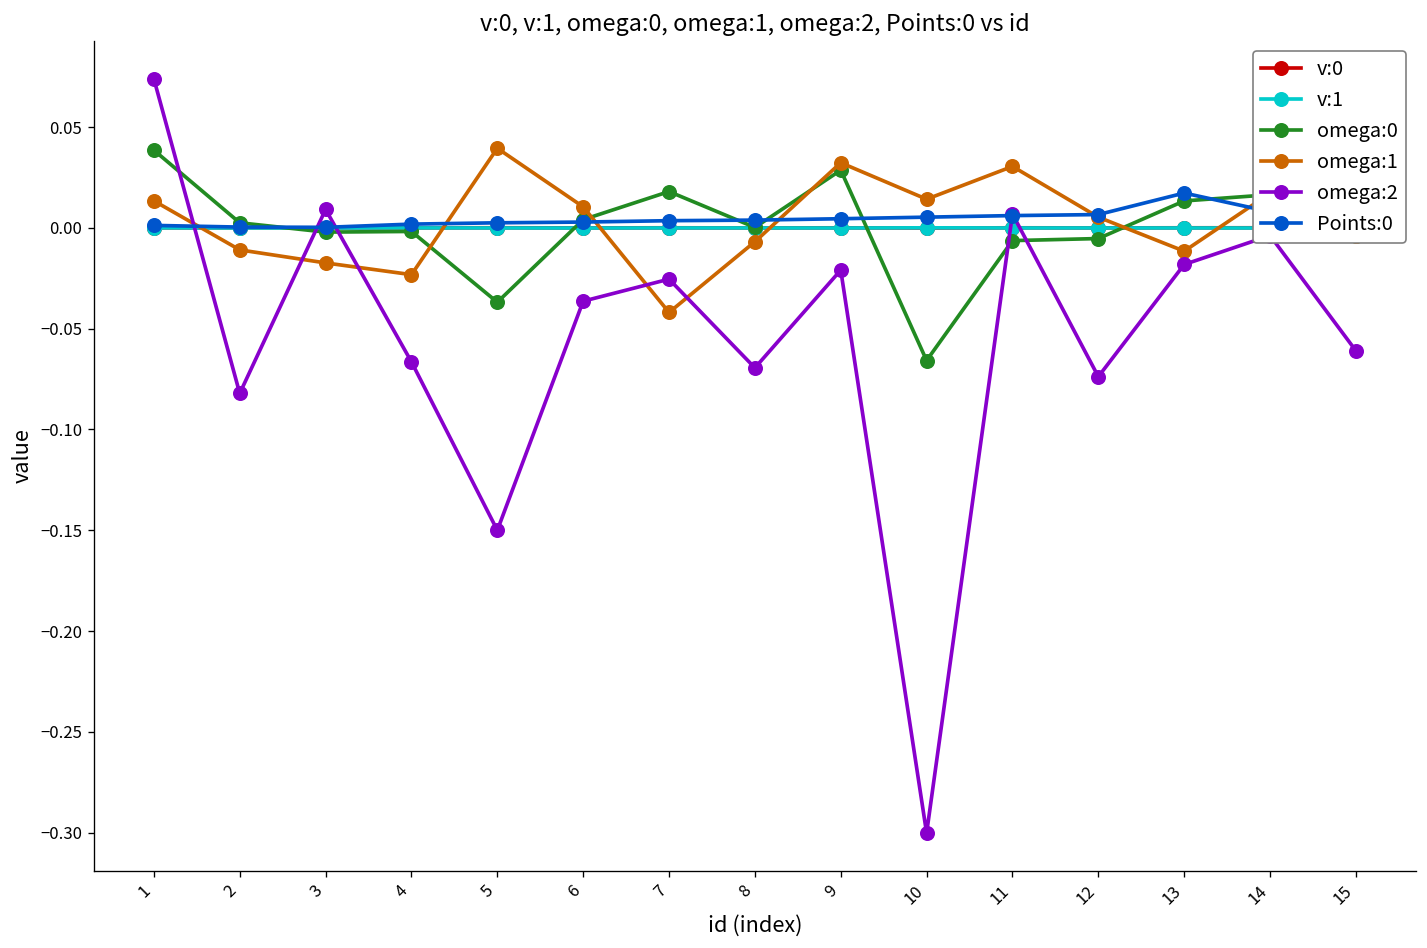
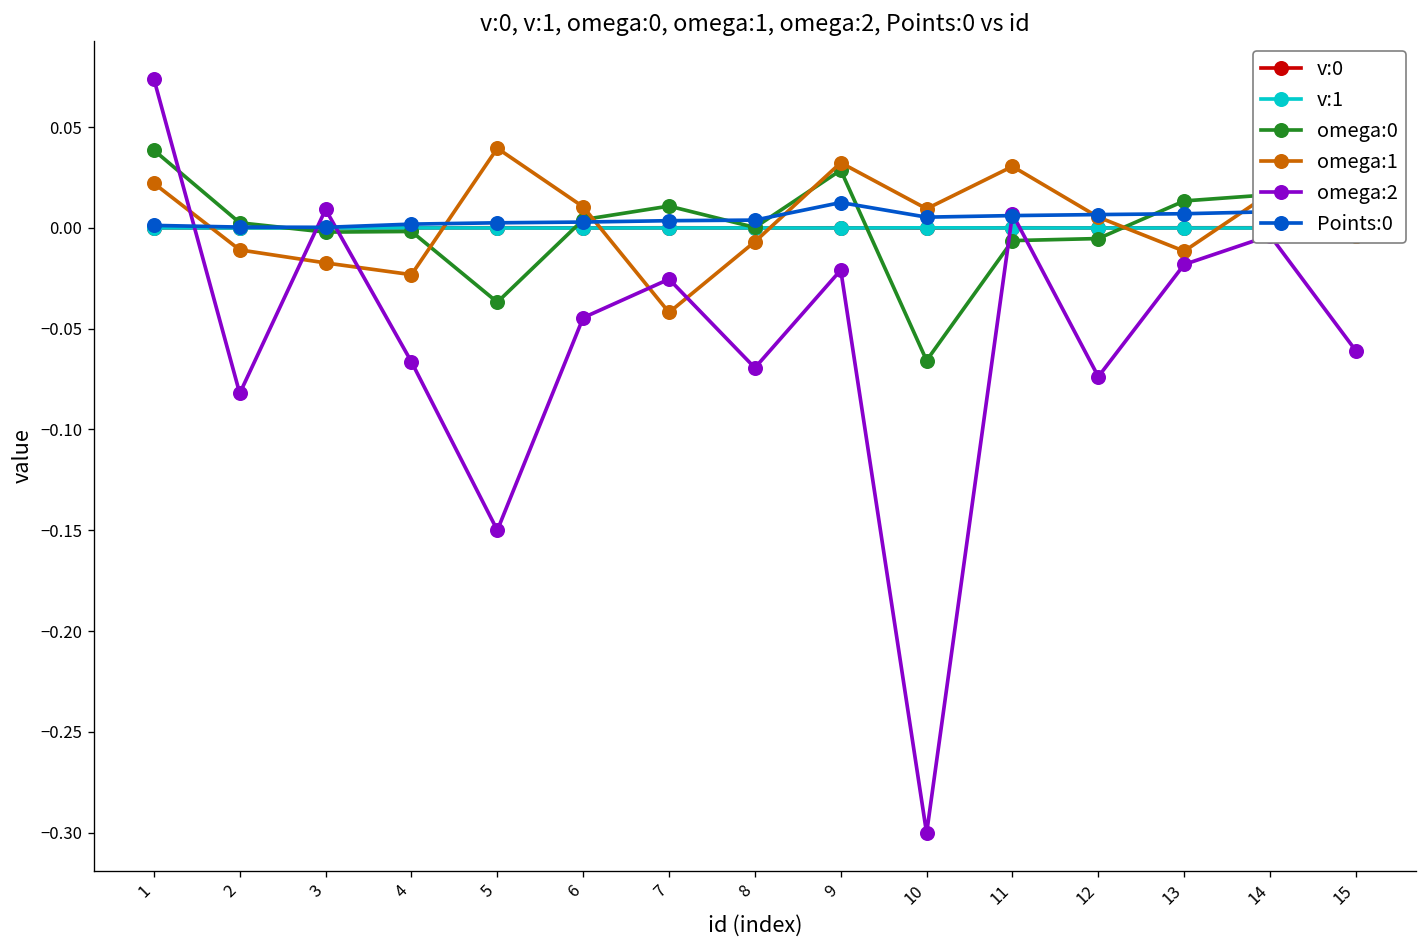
  {
    "v:1": {
      "4": 0.000,
      "5": 0.000,
      "6": 0.000,
      "7": 0.000,
      "9": 0.000,
      "10": 0.000,
      "11": 0.000,
      "12": 0.000,
      "13": 0.000
    },
    "omega:0": {
      "1": 0.039,
      "2": 0.003,
      "3": -0.002,
      "4": -0.002,
      "5": -0.037,
-     "7": 0.018,
+     "7": 0.011,
      "9": 0.029,
      "10": -0.066,
      "11": -0.006,
      "12": -0.005,
      "13": 0.013
    },
    "omega:1": {
-     "1": 0.013,
+     "1": 0.022,
      "2": -0.011,
      "3": -0.017,
      "4": -0.023,
      "5": 0.040,
      "6": 0.010,
      "7": -0.042,
      "8": -0.007,
      "9": 0.032,
-     "10": 0.014,
+     "10": 0.010,
      "11": 0.031,
      "13": -0.012
    },
    "omega:2": {
      "1": 0.074,
      "2": -0.082,
      "3": 0.009,
      "4": -0.066,
      "5": -0.150,
-     "6": -0.036,
+     "6": -0.045,
      "7": -0.025,
      "8": -0.069,
      "9": -0.021,
      "10": -0.300,
      "12": -0.074,
      "13": -0.018,
      "15": -0.061
    },
    "Points:0": {
      "4": 0.002,
      "5": 0.003,
      "7": 0.004,
      "8": 0.004,
-     "9": 0.005,
+     "9": 0.013,
      "10": 0.005,
-     "13": 0.017
+     "13": 0.007
    }
  }
